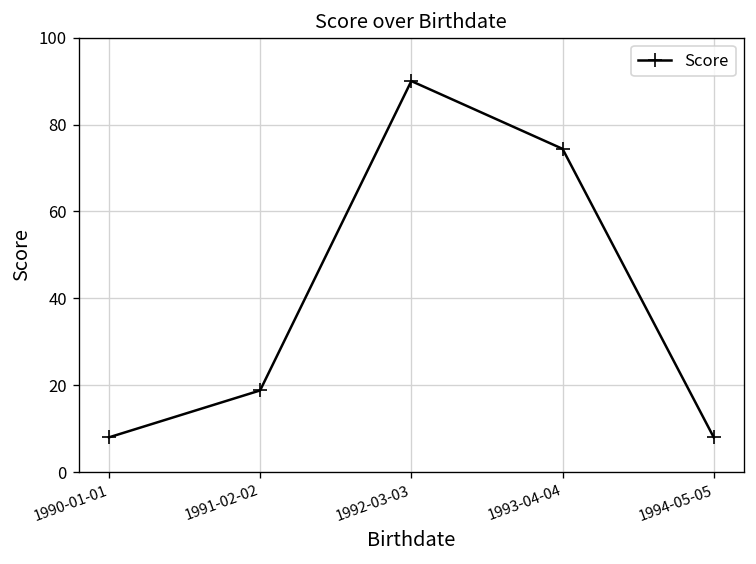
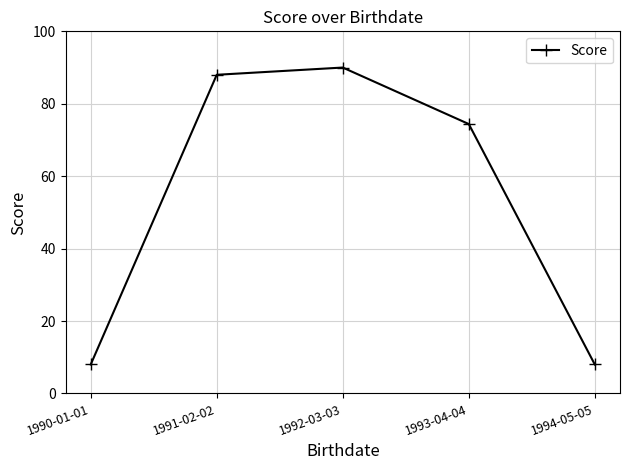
  {
    "1990-01-01": 8,
-   "1991-02-02": 19,
+   "1991-02-02": 88,
    "1992-03-03": 90,
    "1993-04-04": 74,
    "1994-05-05": 8
  }
